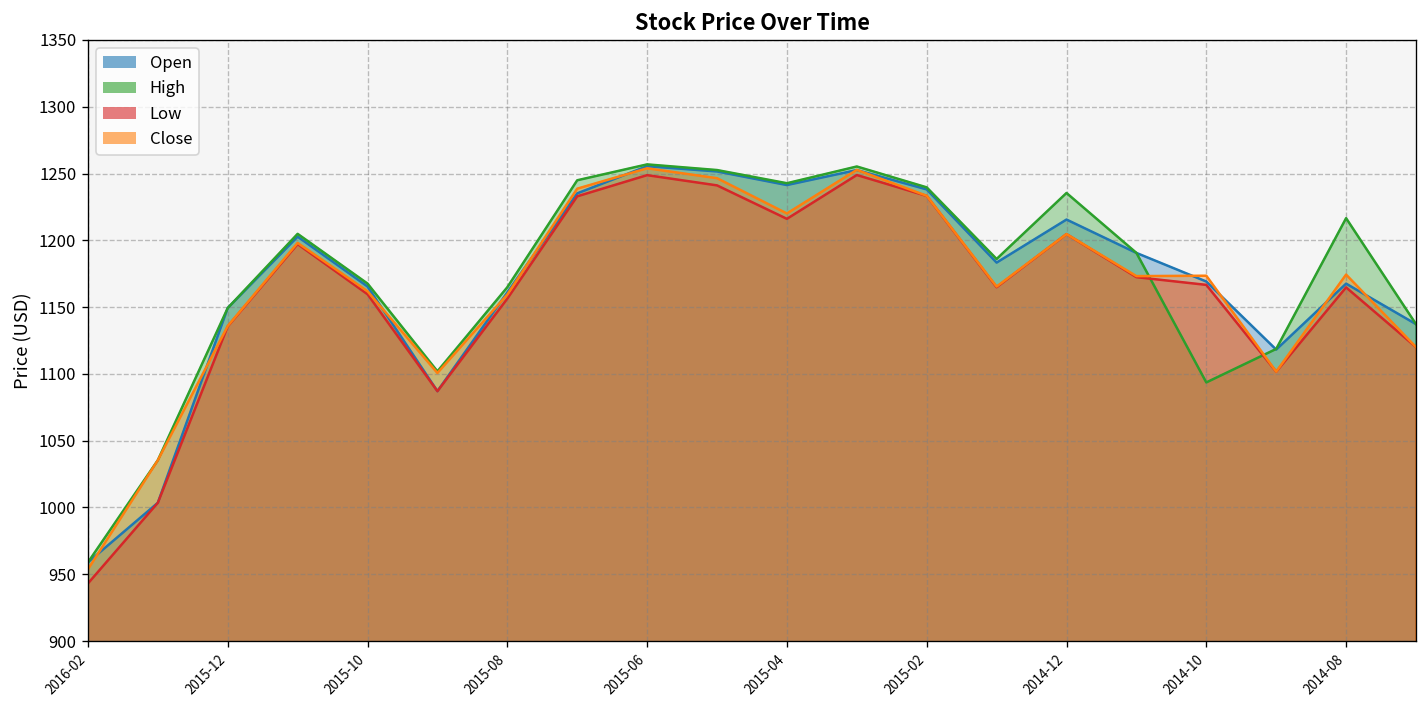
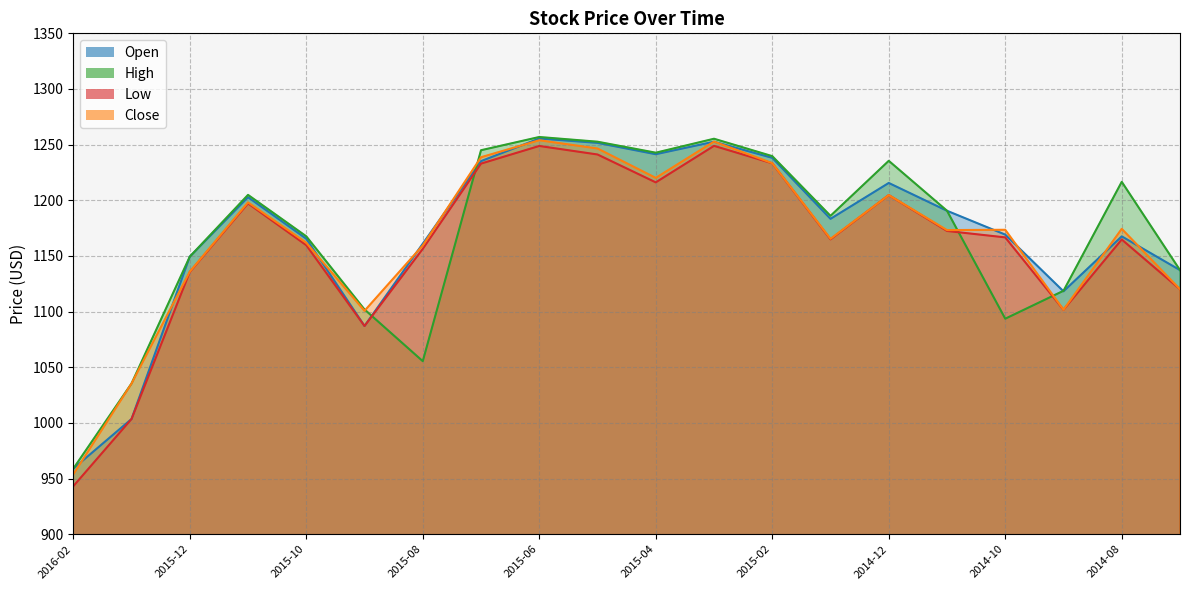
  {
    "Open": {
      "2014-12": 1216,
      "2014-10": 1169,
      "2014-08": 1168
    },
    "High": {
-     "2015-08": 1165,
+     "2015-08": 1055,
      "2014-12": 1235,
      "2014-10": 1094,
      "2014-08": 1217
    }
  }
